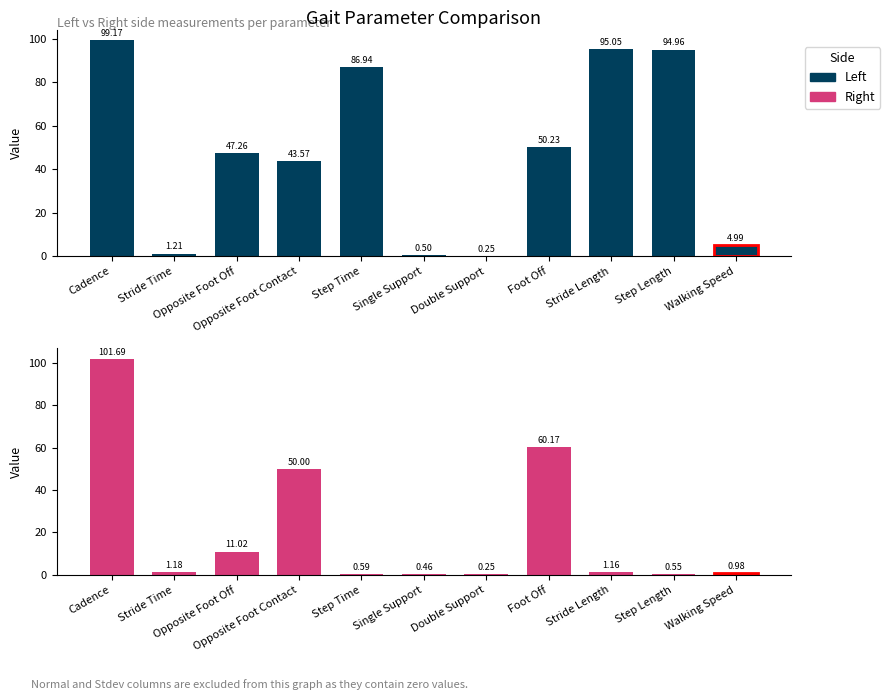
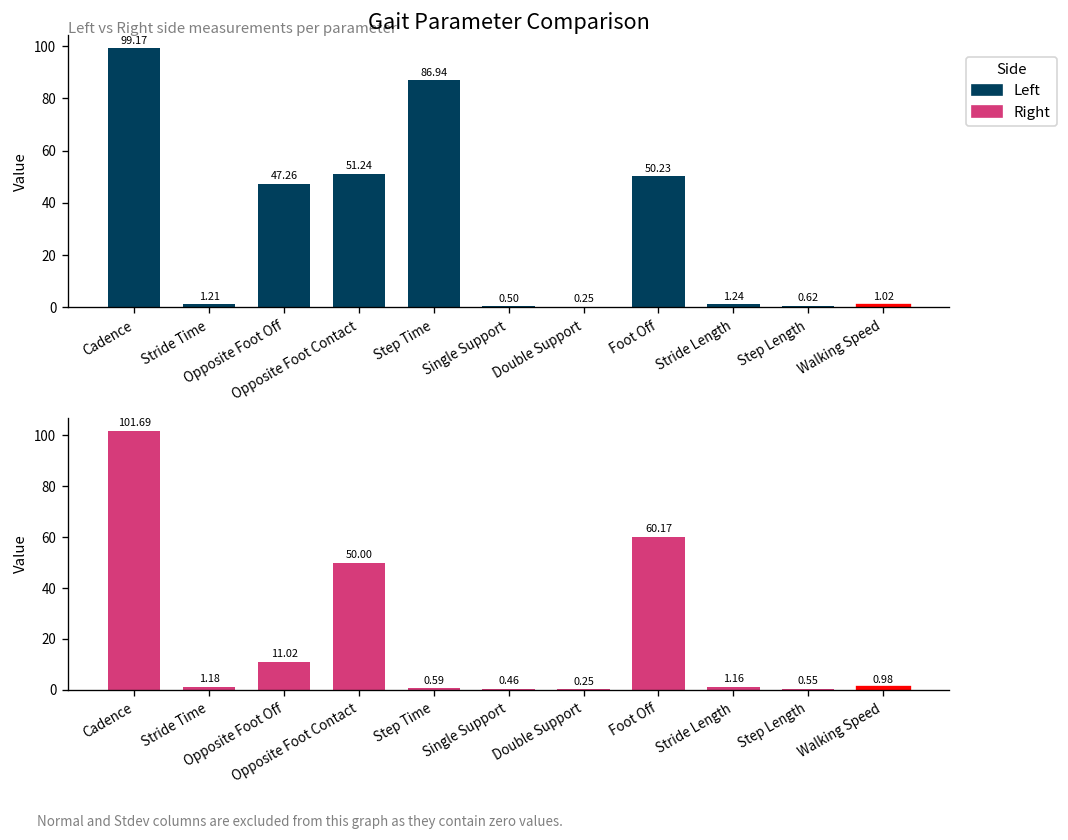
  {
    "Gait Parameter Comparison": {
      "Cadence": 99.17,
      "Stride Time": 1.21,
      "Opposite Foot Off": 47.26,
-     "Opposite Foot Contact": 43.57,
+     "Opposite Foot Contact": 51.24,
      "Step Time": 86.94,
      "Single Support": 0.50,
      "Double Support": 0.25,
      "Foot Off": 50.23,
-     "Stride Length": 95.05,
-     "Step Length": 94.96,
-     "Walking Speed": 4.99
+     "Stride Length": 1.24,
+     "Step Length": 0.62,
+     "Walking Speed": 1.02
    }
  }
